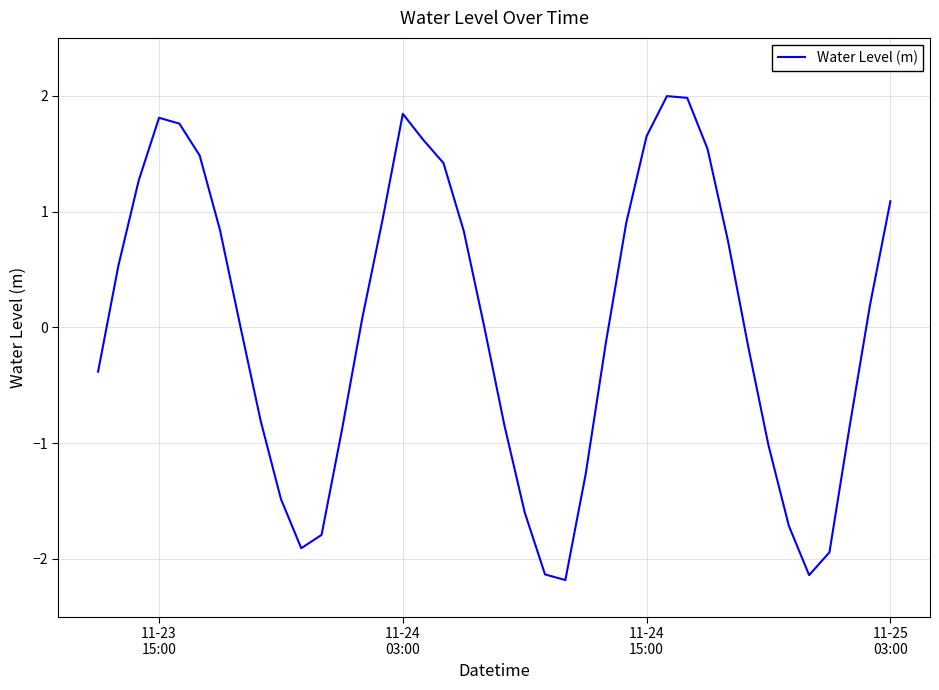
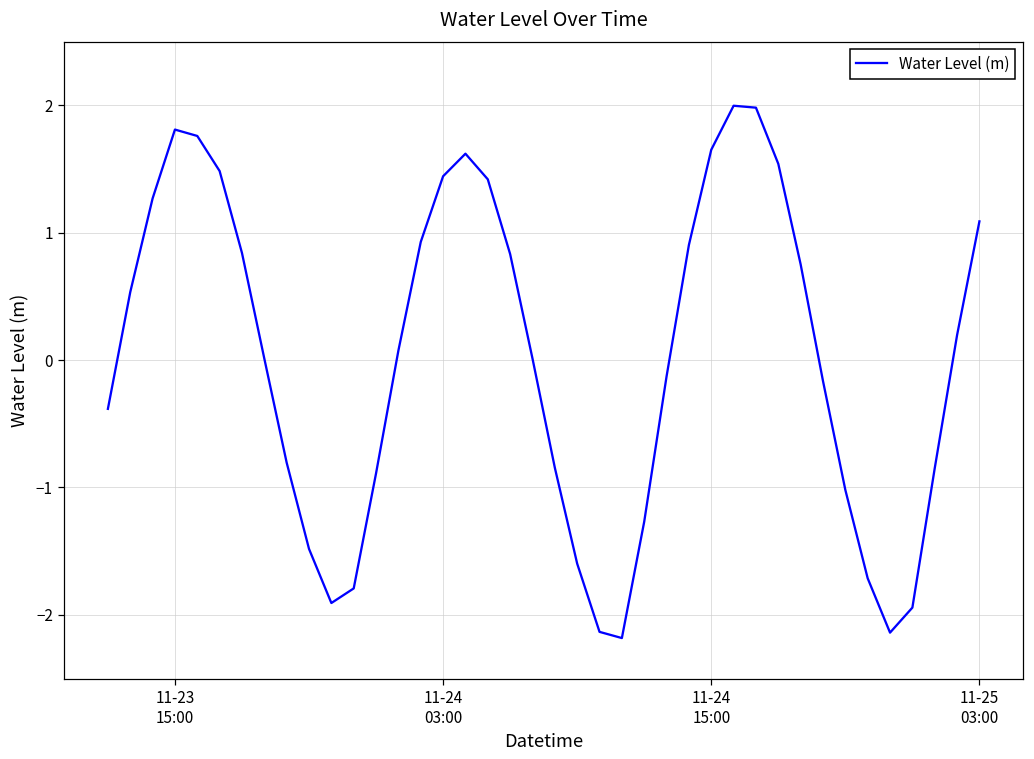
  {
    "11-23 15:00": 1.81,
-   "11-24 03:00": 1.84,
+   "11-24 03:00": 1.44,
    "11-24 15:00": 1.65,
    "11-25 03:00": 1.09
  }
